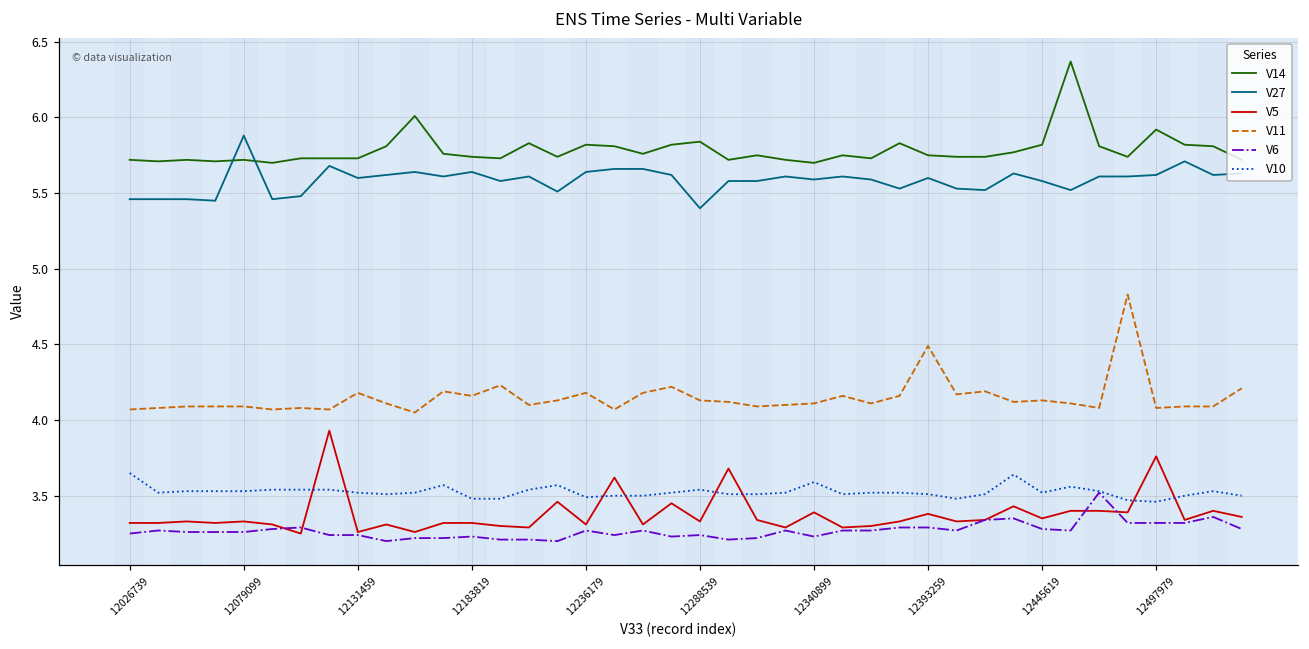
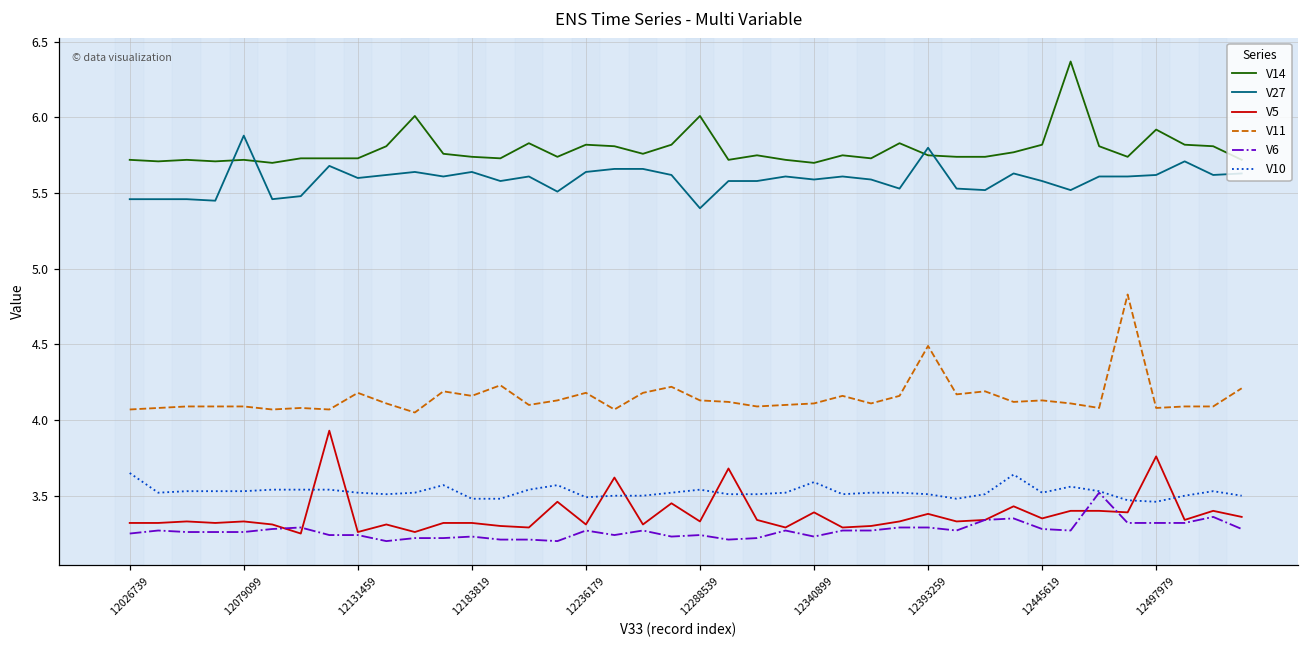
  {
    "V14": {
      "12026739": 5.72,
      "12079099": 5.72,
      "12131459": 5.73,
      "12183819": 5.74,
      "12236179": 5.82,
-     "12288539": 5.84,
+     "12288539": 6.01,
      "12340899": 5.70,
      "12393259": 5.75,
      "12445619": 5.82,
      "12497979": 5.92
    },
    "V27": {
      "12026739": 5.46,
      "12079099": 5.88,
      "12131459": 5.6,
      "12183819": 5.64,
      "12236179": 5.64,
      "12288539": 5.4,
      "12340899": 5.6,
-     "12393259": 5.6,
+     "12393259": 5.8,
      "12445619": 5.58,
      "12497979": 5.62
    },
    "V5": {
      "12026739": 3.32,
      "12079099": 3.33,
      "12131459": 3.26,
      "12183819": 3.32,
      "12236179": 3.31,
      "12288539": 3.33,
      "12340899": 3.39,
      "12393259": 3.38,
      "12445619": 3.35,
      "12497979": 3.76
    },
    "V11": {
      "12026739": 4.07,
      "12079099": 4.09,
      "12131459": 4.18,
      "12183819": 4.16,
      "12236179": 4.18,
      "12288539": 4.13,
      "12340899": 4.11,
      "12393259": 4.49,
      "12445619": 4.13,
      "12497979": 4.08
    },
    "V6": {
      "12026739": 3.25,
      "12079099": 3.26,
      "12131459": 3.24,
      "12183819": 3.23,
      "12236179": 3.27,
      "12288539": 3.24,
      "12340899": 3.23,
      "12393259": 3.29,
      "12445619": 3.28,
      "12497979": 3.32
    },
    "V10": {
      "12026739": 3.65,
      "12079099": 3.53,
      "12131459": 3.52,
      "12183819": 3.48,
      "12236179": 3.49,
      "12288539": 3.54,
      "12340899": 3.59,
      "12393259": 3.51,
      "12445619": 3.52,
      "12497979": 3.46
    }
  }
